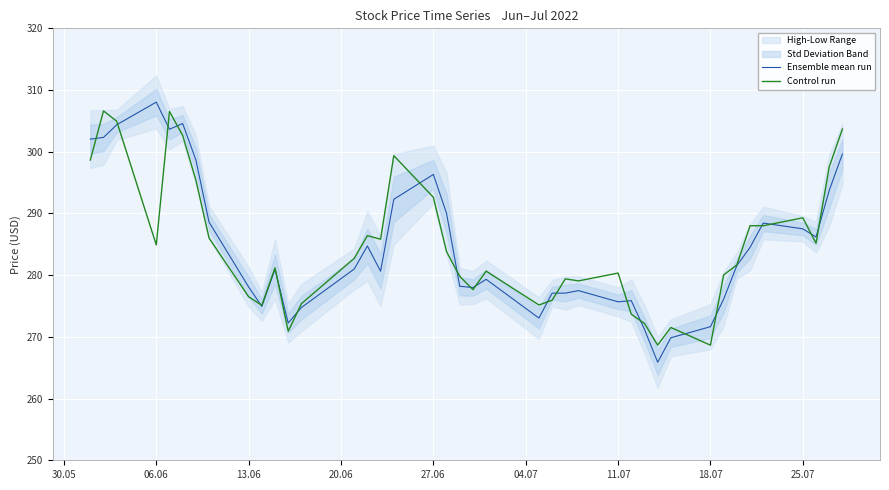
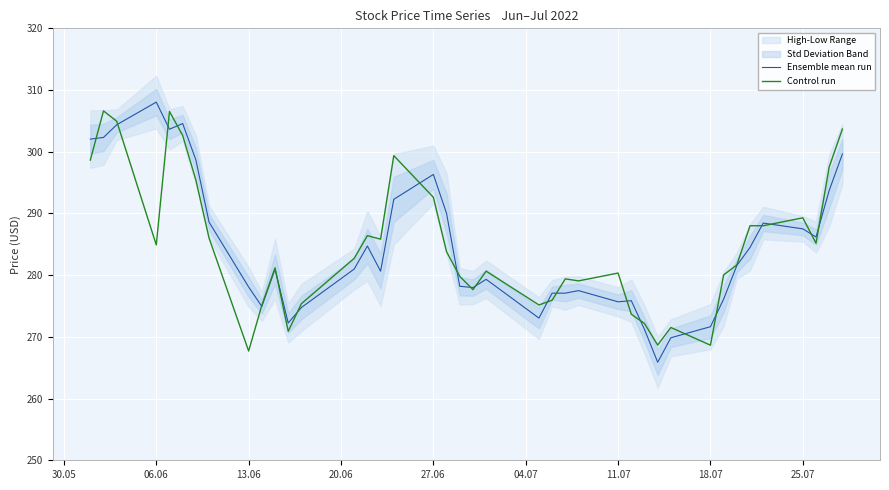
  {
    "Ensemble mean run": {
      "06.06": 308,
      "13.06": 278,
      "27.06": 296,
      "11.07": 276,
      "18.07": 272,
      "25.07": 288
    },
    "Control run": {
      "06.06": 285,
-     "13.06": 277,
+     "13.06": 268,
      "27.06": 293,
      "11.07": 280,
      "18.07": 269
    }
  }
